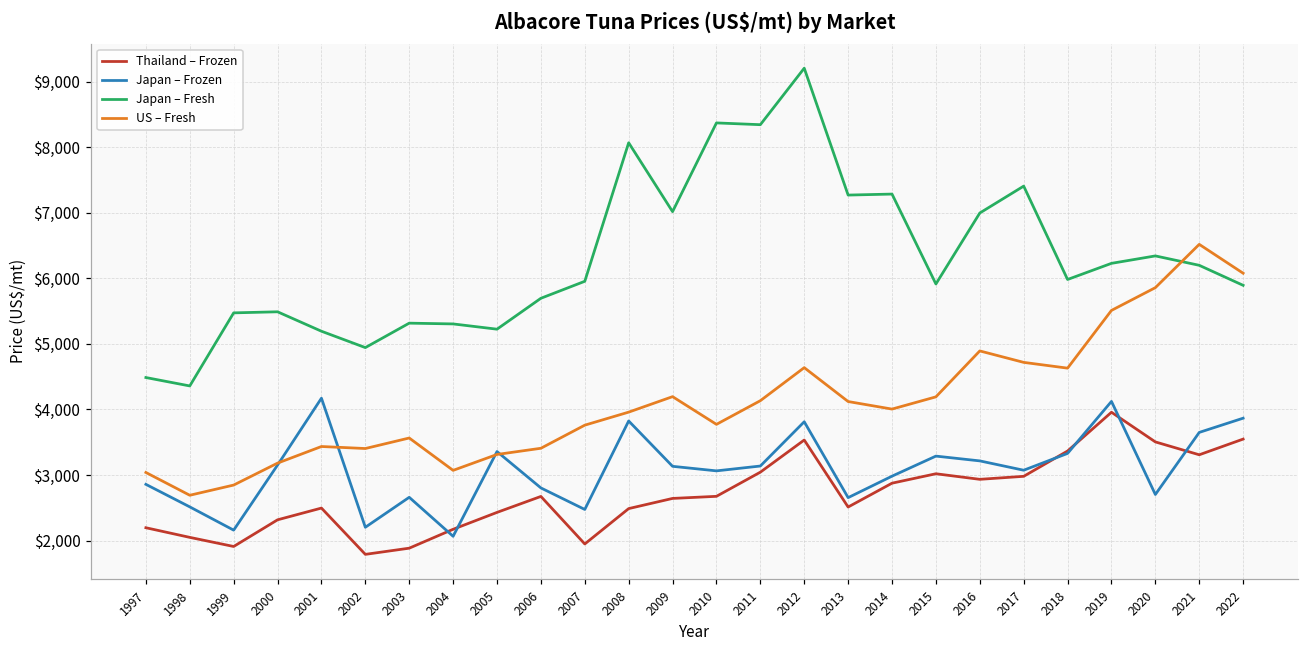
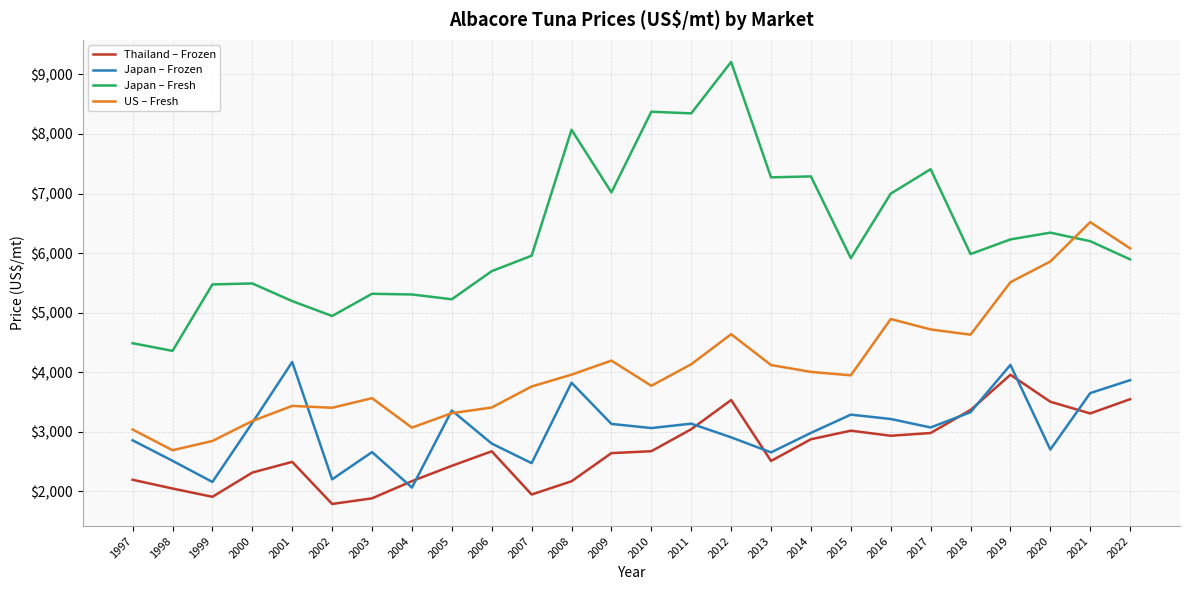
  {
    "Thailand – Frozen": {
      "1997": "$2,200",
      "1998": "$2,000",
      "1999": "$1,900",
      "2000": "$2,300",
      "2001": "$2,500",
      "2002": "$1,800",
      "2003": "$1,900",
      "2004": "$2,200",
      "2005": "$2,400",
      "2006": "$2,700",
      "2007": "$1,900",
-     "2008": "$2,500",
+     "2008": "$2,200",
      "2009": "$2,600",
      "2010": "$2,700",
      "2011": "$3,000",
      "2012": "$3,500",
      "2013": "$2,500",
      "2014": "$2,900",
      "2015": "$3,000",
      "2016": "$2,900",
      "2017": "$3,000",
      "2019": "$4,000",
      "2020": "$3,500",
      "2021": "$3,300",
      "2022": "$3,500"
    },
    "Japan – Frozen": {
      "1997": "$2,900",
      "1998": "$2,500",
      "1999": "$2,200",
      "2001": "$4,200",
      "2002": "$2,200",
      "2003": "$2,700",
      "2004": "$2,100",
      "2005": "$3,400",
      "2006": "$2,800",
      "2007": "$2,500",
      "2008": "$3,800",
      "2009": "$3,100",
      "2010": "$3,100",
      "2011": "$3,100",
-     "2012": "$3,800",
+     "2012": "$2,900",
      "2013": "$2,700",
      "2014": "$3,000",
      "2015": "$3,300",
      "2016": "$3,200",
      "2017": "$3,100",
      "2019": "$4,100",
      "2020": "$2,700",
      "2021": "$3,700",
      "2022": "$3,900"
    },
    "Japan – Fresh": {
      "1997": "$4,500",
      "1998": "$4,400",
      "1999": "$5,500",
      "2000": "$5,500",
      "2001": "$5,200",
      "2002": "$4,900",
      "2003": "$5,300",
      "2004": "$5,300",
      "2005": "$5,200",
      "2006": "$5,700",
      "2007": "$6,000",
      "2008": "$8,100",
      "2009": "$7,000",
      "2010": "$8,400",
      "2011": "$8,300",
      "2012": "$9,200",
      "2013": "$7,300",
      "2014": "$7,300",
      "2015": "$5,900",
      "2016": "$7,000",
      "2017": "$7,400",
      "2018": "$6,000",
      "2019": "$6,200",
      "2020": "$6,300",
      "2021": "$6,200",
      "2022": "$5,900"
    },
    "US – Fresh": {
      "1997": "$3,000",
      "1998": "$2,700",
      "1999": "$2,800",
      "2001": "$3,400",
      "2002": "$3,400",
      "2003": "$3,600",
      "2004": "$3,100",
      "2005": "$3,300",
      "2006": "$3,400",
      "2007": "$3,800",
      "2008": "$4,000",
      "2009": "$4,200",
      "2010": "$3,800",
      "2011": "$4,100",
      "2012": "$4,600",
      "2013": "$4,100",
      "2014": "$4,000",
-     "2015": "$4,200",
+     "2015": "$3,900",
      "2016": "$4,900",
      "2017": "$4,700",
      "2018": "$4,600",
      "2019": "$5,500",
      "2020": "$5,900",
      "2021": "$6,500",
      "2022": "$6,100"
    }
  }
